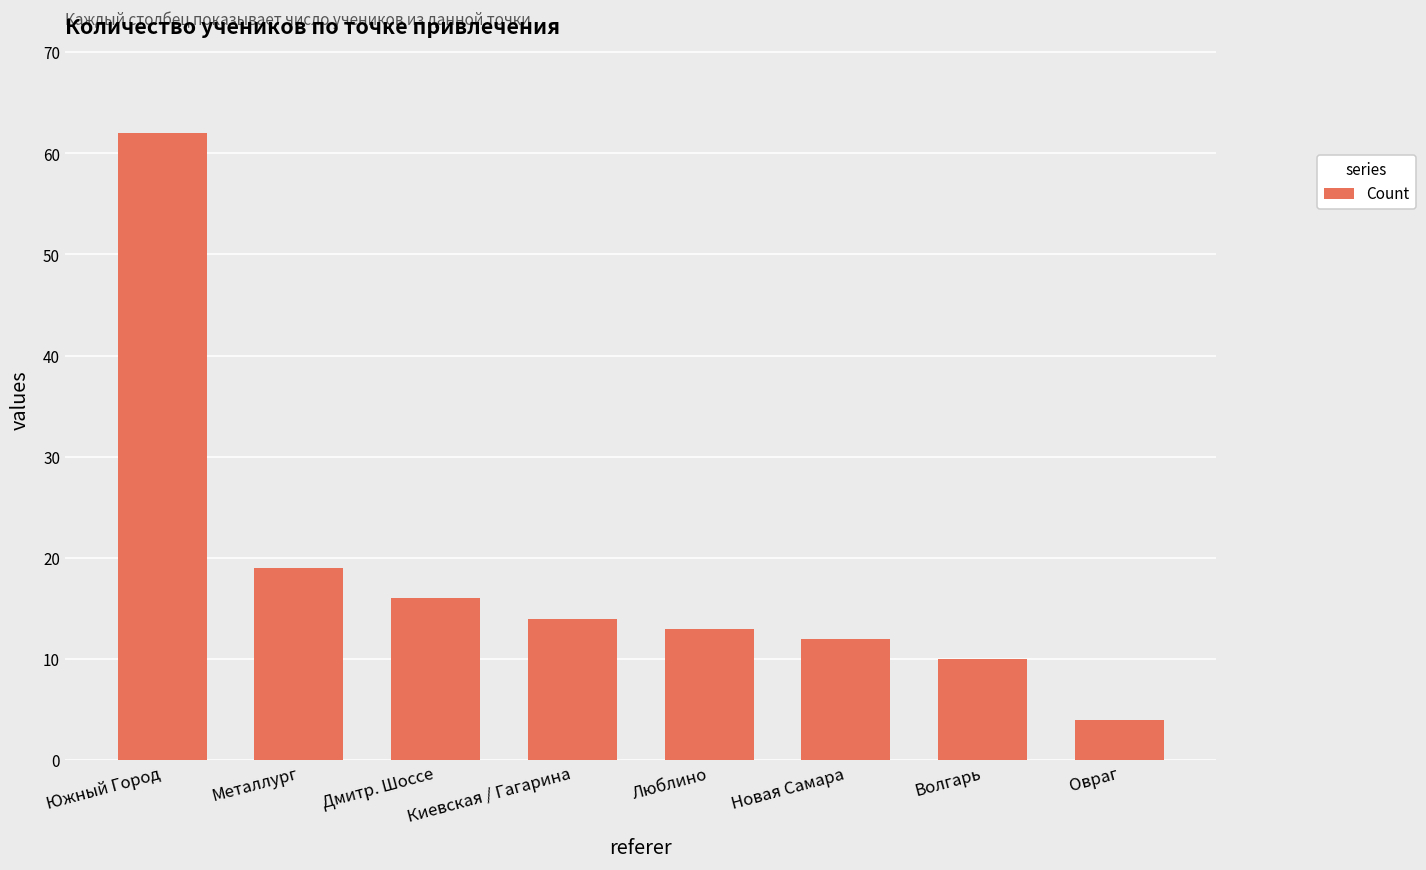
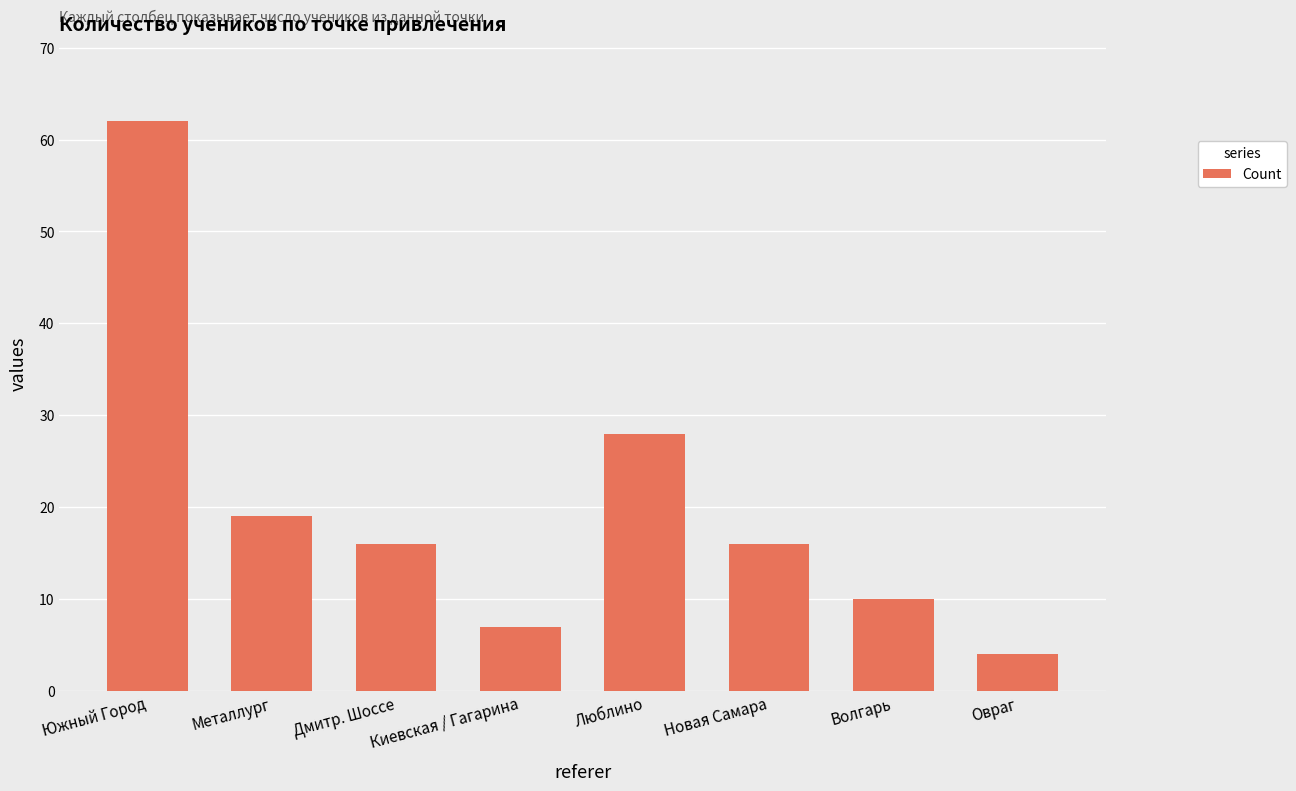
  {
    "Южный Город": 62,
    "Металлург": 19,
    "Дмитр. Шоссе": 16,
-   "Киевская / Гагарина": 14,
-   "Люблино": 13,
-   "Новая Самара": 12,
+   "Киевская / Гагарина": 7,
+   "Люблино": 28,
+   "Новая Самара": 16,
    "Волгарь": 10,
    "Овраг": 4
  }
